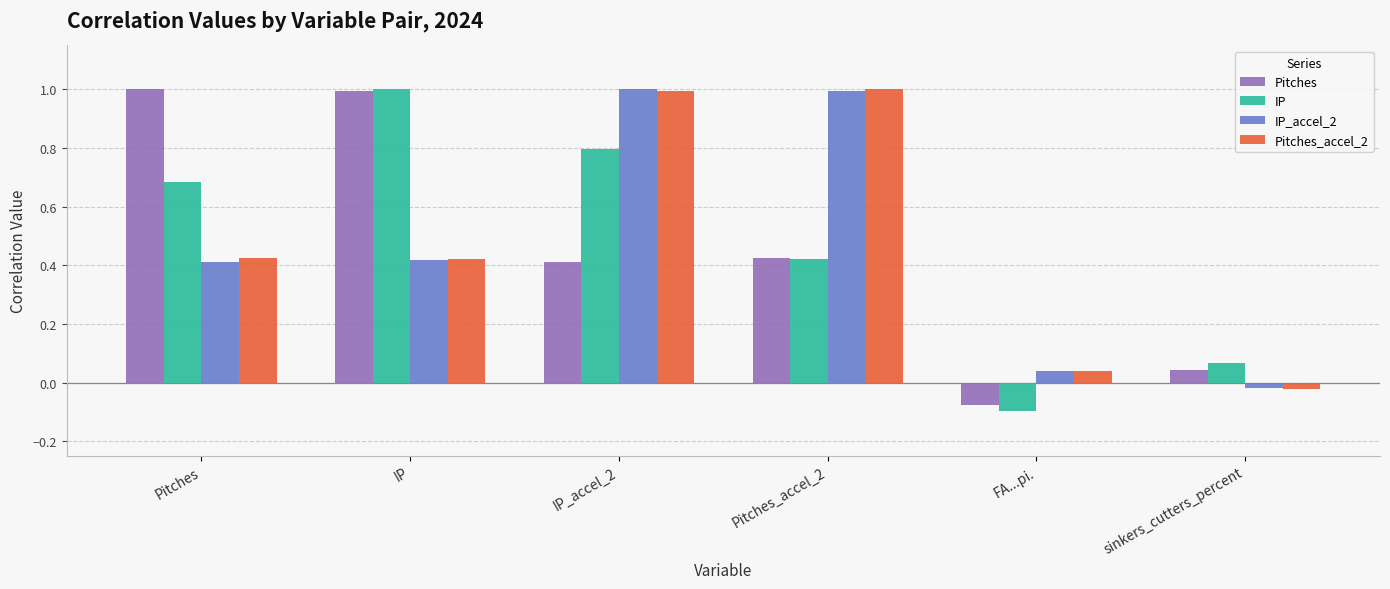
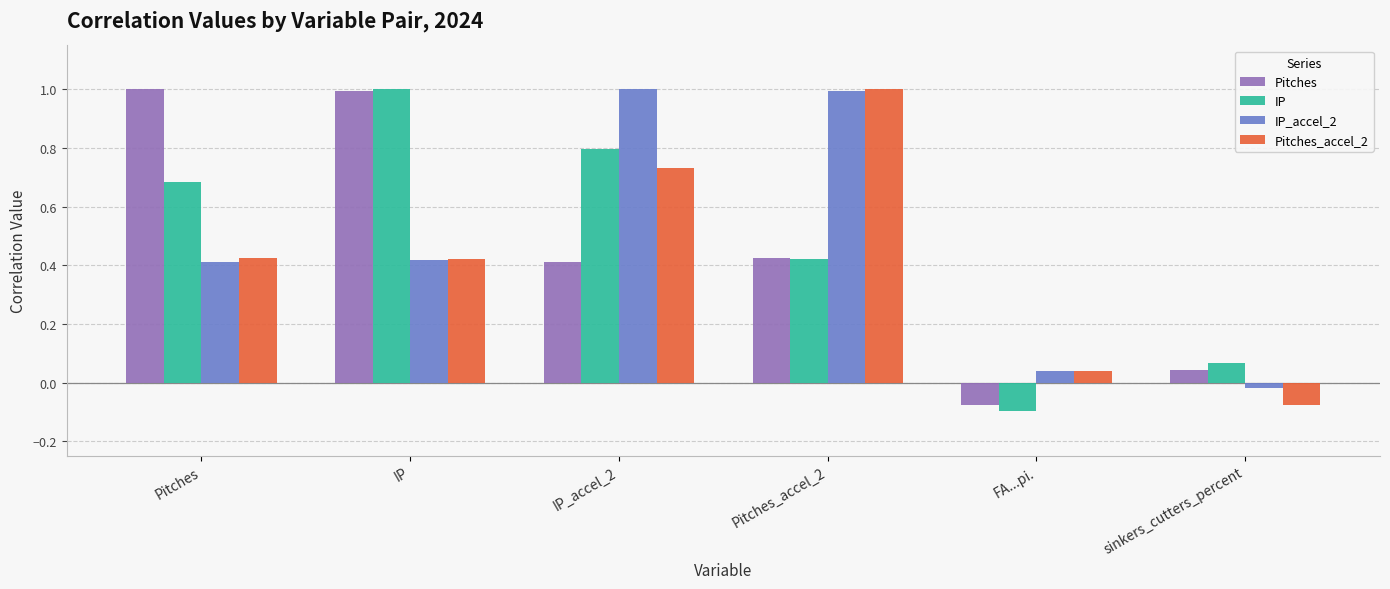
  {
    "IP": {
      "Pitches": 0.69,
      "IP": 1.00,
      "IP_accel_2": 0.80,
      "Pitches_accel_2": 0.42,
      "FA...pi.": -0.10,
      "sinkers_cutters_percent": 0.07
    },
    "Pitches_accel_2": {
      "Pitches": 0.42,
      "IP": 0.42,
-     "IP_accel_2": 0.99,
+     "IP_accel_2": 0.73,
      "Pitches_accel_2": 1.00,
      "FA...pi.": 0.04,
-     "sinkers_cutters_percent": -0.02
+     "sinkers_cutters_percent": -0.07
    }
  }
